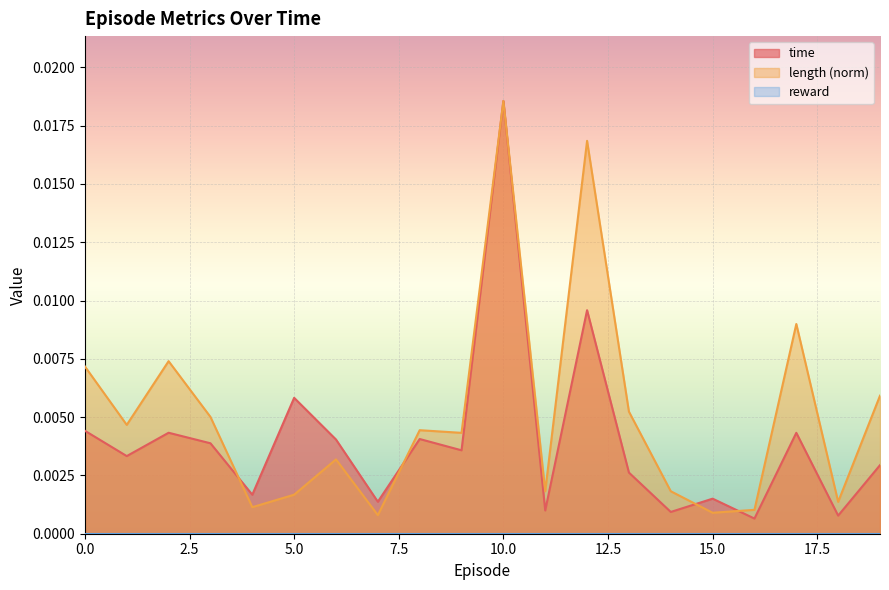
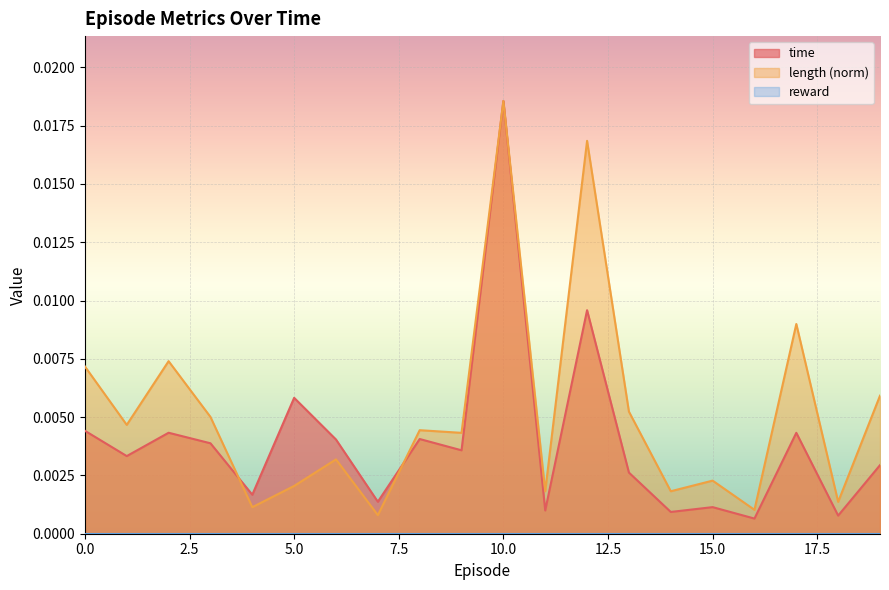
  {
    "time": {
      "0.0": 0.0044,
      "5.0": 0.0058,
-     "15.0": 0.0015
+     "15.0": 0.0011
    },
    "length (norm)": {
      "0.0": 0.0072,
-     "5.0": 0.0017,
-     "15.0": 0.0009
+     "5.0": 0.0020,
+     "15.0": 0.0023
    },
    "reward": {
      "0.0": 0.0000,
      "5.0": 0.0000,
      "10.0": 0.0000,
      "15.0": 0.0000
    }
  }
